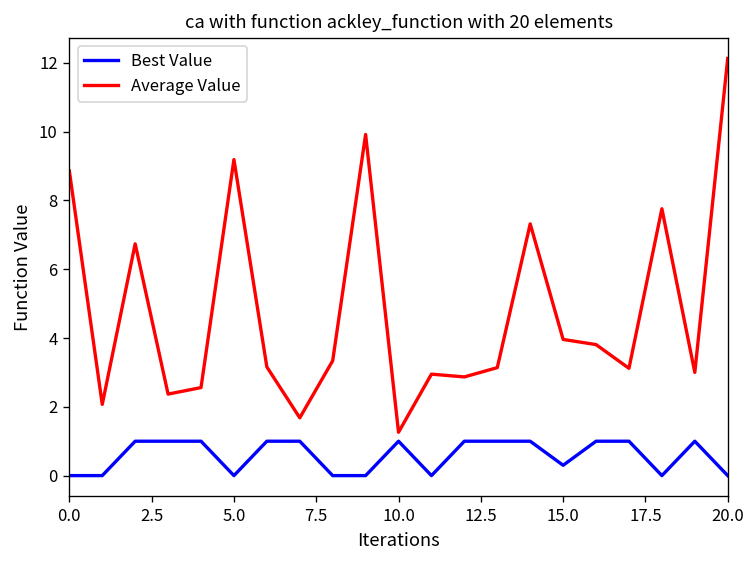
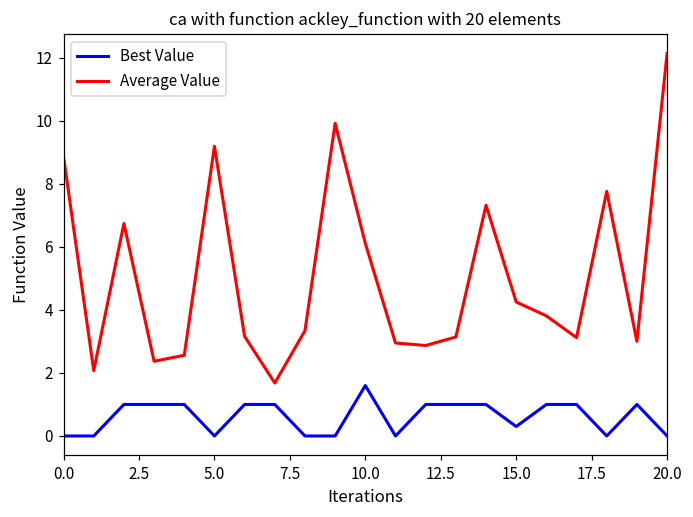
  {
    "Best Value": {
      "0.0": 0.0,
      "5.0": 0.0,
-     "10.0": 1.0,
+     "10.0": 1.6,
      "15.0": 0.3,
      "20.0": 0.0
    },
    "Average Value": {
      "0.0": 8.9,
      "5.0": 9.2,
-     "10.0": 1.3,
-     "15.0": 4.0,
+     "10.0": 6.1,
+     "15.0": 4.3,
      "20.0": 12.1
    }
  }
